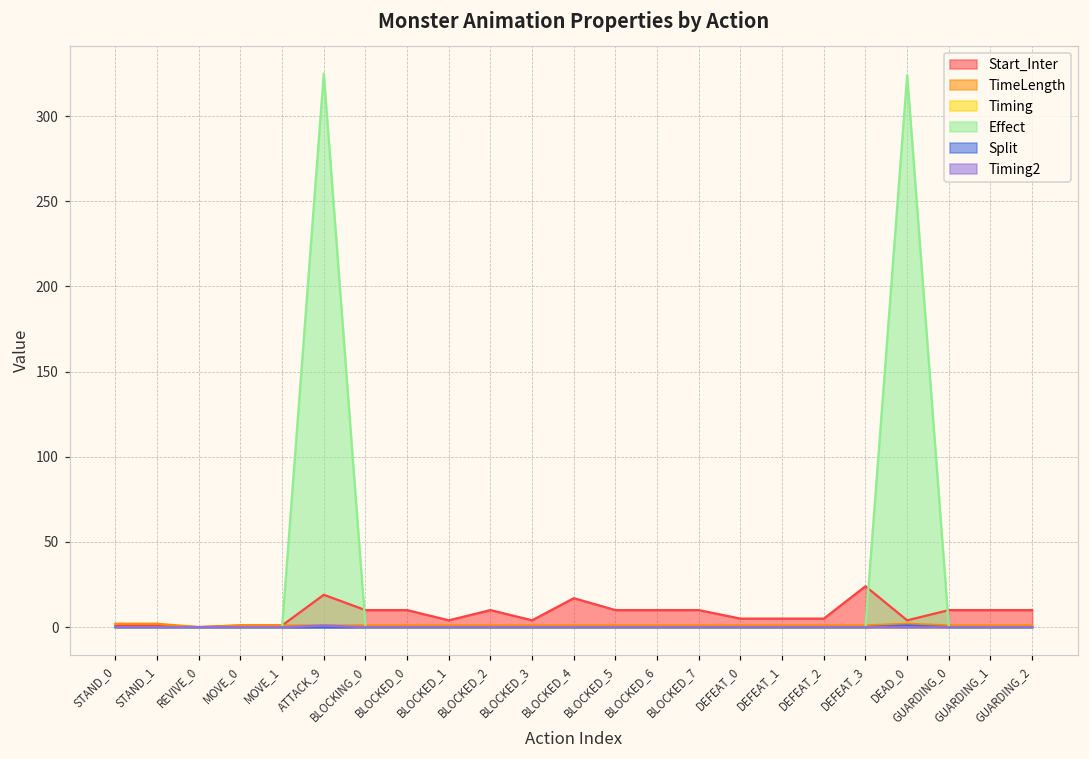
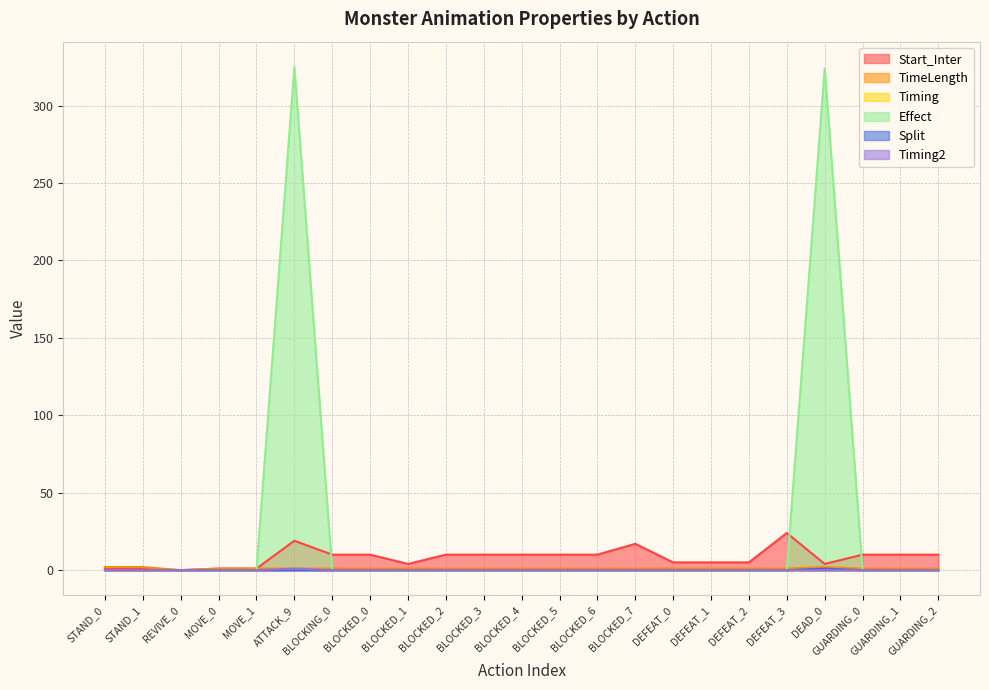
  {
    "Start_Inter": {
      "ATTACK_9": 19,
      "BLOCKING_0": 10,
      "BLOCKED_0": 10,
      "BLOCKED_1": 4,
      "BLOCKED_2": 10,
-     "BLOCKED_3": 4,
-     "BLOCKED_4": 17,
+     "BLOCKED_3": 10,
+     "BLOCKED_4": 10,
      "BLOCKED_5": 10,
      "BLOCKED_6": 10,
-     "BLOCKED_7": 10,
+     "BLOCKED_7": 17,
      "DEFEAT_0": 5,
      "DEFEAT_1": 5,
      "DEFEAT_2": 5,
      "DEFEAT_3": 24,
      "DEAD_0": 4,
      "GUARDING_0": 10,
      "GUARDING_1": 10,
      "GUARDING_2": 10
    },
    "Effect": {
      "ATTACK_9": 325,
      "DEAD_0": 324
    }
  }
